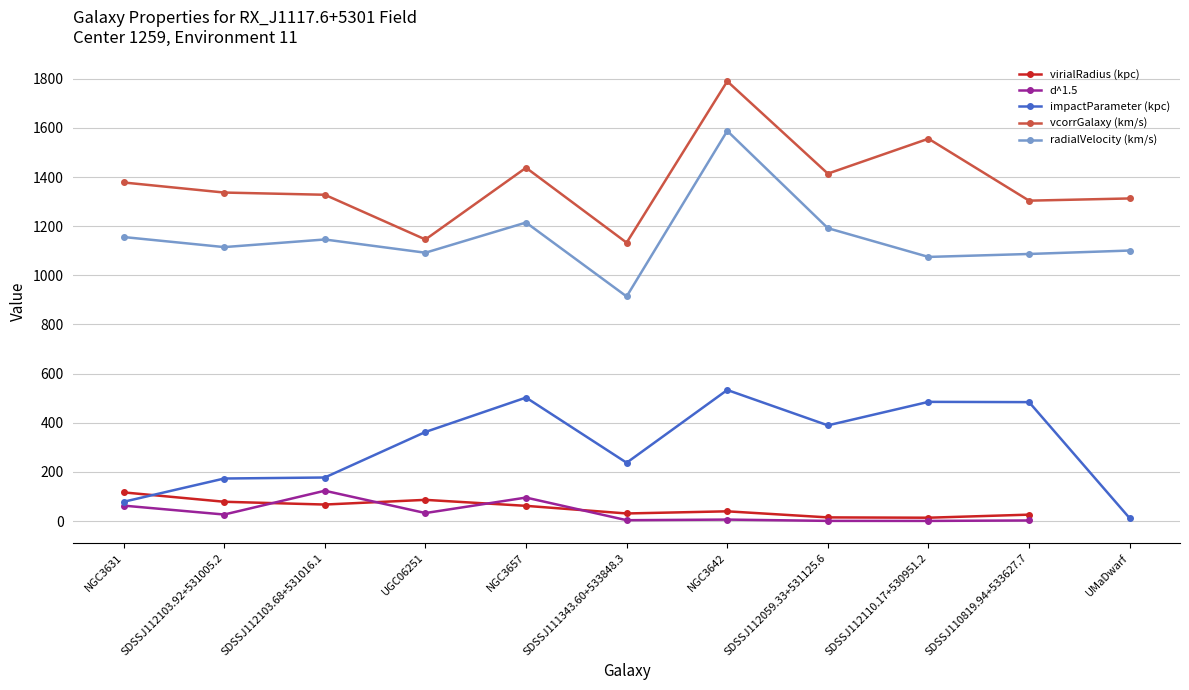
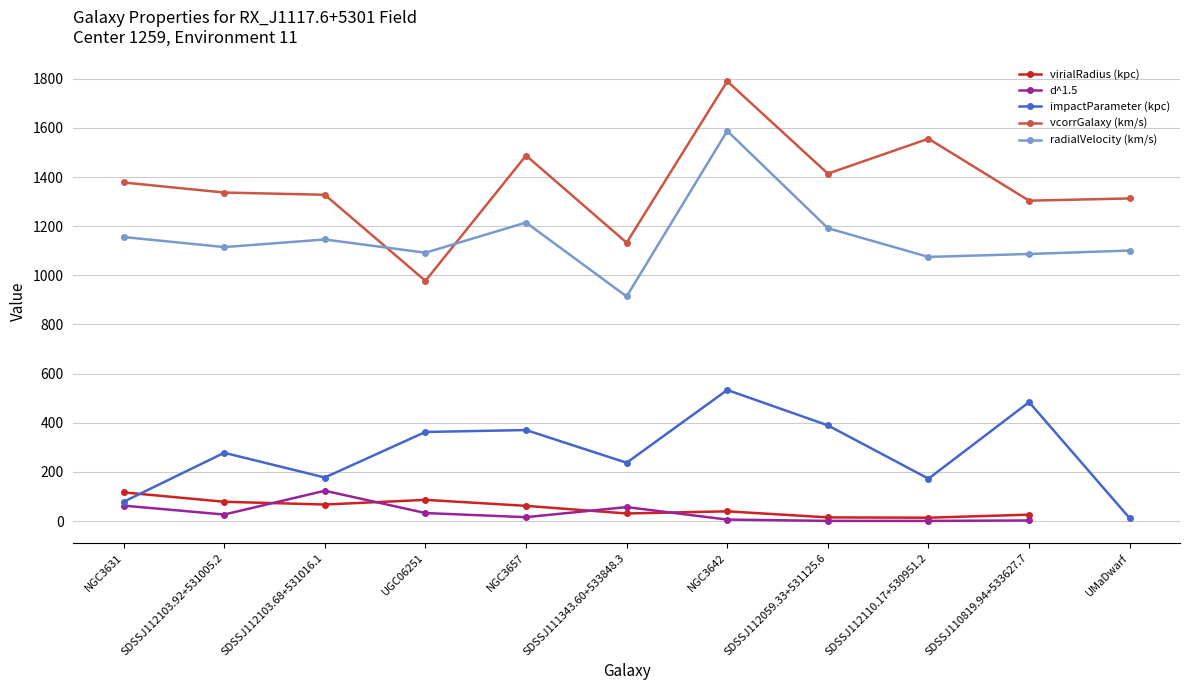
  {
    "virialRadius (kpc)": {
      "NGC3631": 120,
      "SDSSJ112103.92+531005.2": 80,
      "SDSSJ112103.68+531016.1": 70,
      "UGC06251": 90,
      "NGC3657": 60,
      "SDSSJ111343.60+533848.3": 30,
      "NGC3642": 40,
      "SDSSJ112059.33+531125.6": 10,
      "SDSSJ112110.17+530951.2": 10,
      "SDSSJ110819.94+533627.7": 30
    },
    "d^1.5": {
      "NGC3631": 60,
      "SDSSJ112103.92+531005.2": 30,
      "SDSSJ112103.68+531016.1": 120,
      "UGC06251": 30,
-     "NGC3657": 100,
-     "SDSSJ111343.60+533848.3": 0,
+     "NGC3657": 20,
+     "SDSSJ111343.60+533848.3": 60,
      "NGC3642": 10,
      "SDSSJ112059.33+531125.6": 0,
      "SDSSJ112110.17+530951.2": 0,
      "SDSSJ110819.94+533627.7": 0
    },
    "impactParameter (kpc)": {
      "NGC3631": 80,
-     "SDSSJ112103.92+531005.2": 170,
+     "SDSSJ112103.92+531005.2": 280,
      "SDSSJ112103.68+531016.1": 180,
      "UGC06251": 360,
-     "NGC3657": 500,
+     "NGC3657": 370,
      "SDSSJ111343.60+533848.3": 240,
      "NGC3642": 530,
      "SDSSJ112059.33+531125.6": 390,
-     "SDSSJ112110.17+530951.2": 490,
+     "SDSSJ112110.17+530951.2": 170,
      "SDSSJ110819.94+533627.7": 480,
      "UMaDwarf": 10
    },
    "vcorrGalaxy (km/s)": {
      "NGC3631": 1380,
      "SDSSJ112103.92+531005.2": 1340,
      "SDSSJ112103.68+531016.1": 1330,
-     "UGC06251": 1150,
-     "NGC3657": 1440,
+     "UGC06251": 980,
+     "NGC3657": 1490,
      "SDSSJ111343.60+533848.3": 1130,
      "NGC3642": 1790,
      "SDSSJ112059.33+531125.6": 1410,
      "SDSSJ112110.17+530951.2": 1560,
      "SDSSJ110819.94+533627.7": 1300,
      "UMaDwarf": 1310
    },
    "radialVelocity (km/s)": {
      "NGC3631": 1160,
      "SDSSJ112103.92+531005.2": 1120,
      "SDSSJ112103.68+531016.1": 1150,
      "UGC06251": 1090,
      "NGC3657": 1220,
      "SDSSJ111343.60+533848.3": 910,
      "NGC3642": 1590,
      "SDSSJ112059.33+531125.6": 1190,
      "SDSSJ112110.17+530951.2": 1080,
      "SDSSJ110819.94+533627.7": 1090,
      "UMaDwarf": 1100
    }
  }
